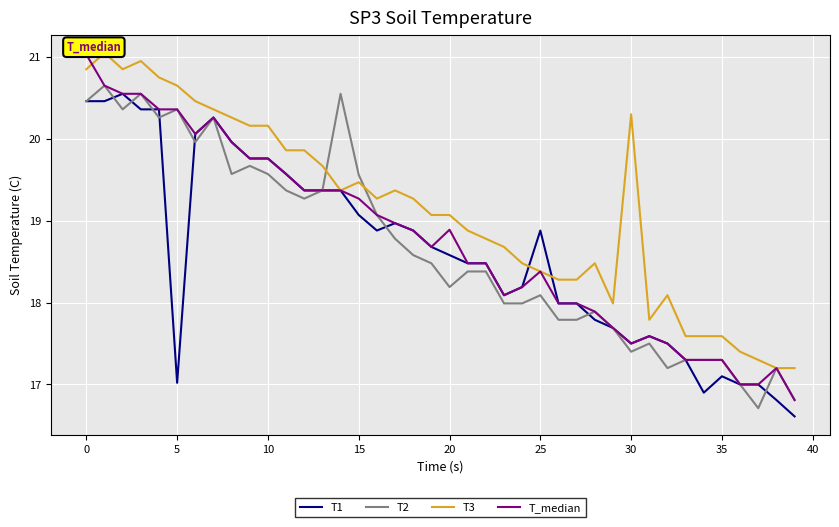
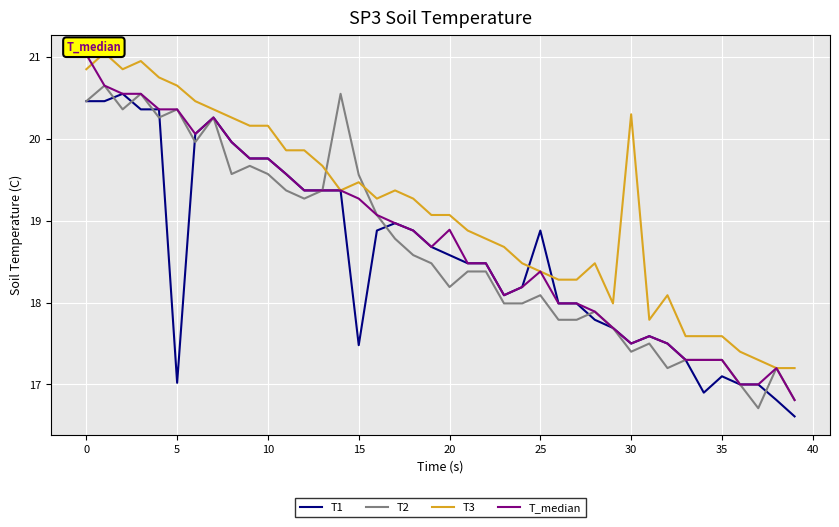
  {
    "T1": {
      "5": 17.0,
-     "15": 19.1,
+     "15": 17.5,
      "20": 18.6,
      "25": 18.9,
      "35": 17.1
    },
    "T2": {
      "10": 19.6,
      "15": 19.6,
      "20": 18.2,
      "25": 18.1,
      "30": 17.4
    },
    "T3": {
      "0": 20.9,
      "5": 20.7,
      "10": 20.2,
      "15": 19.5,
      "20": 19.1,
      "30": 20.3,
      "35": 17.6
    },
    "T_median": {
      "15": 19.3,
      "20": 18.9
    }
  }
